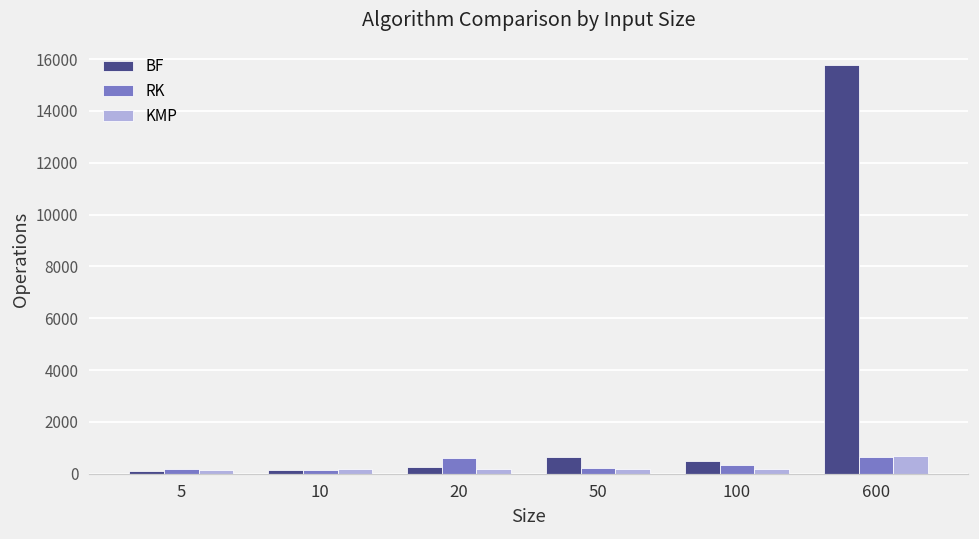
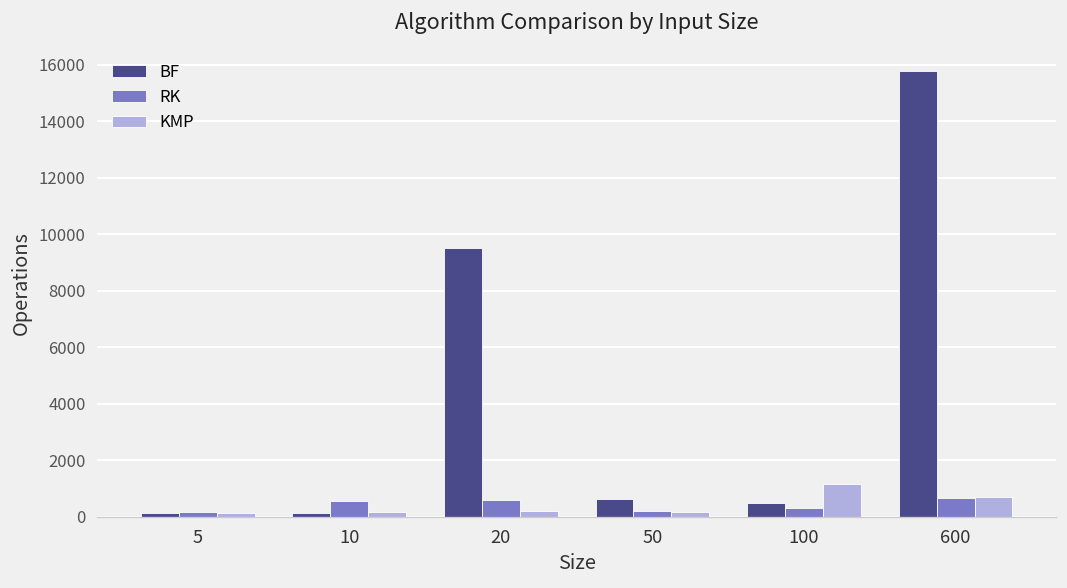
  {
    "BF": {
      "5": 100,
      "10": 100,
-     "20": 300,
+     "20": 9500,
      "50": 600,
      "100": 500,
      "600": 15800
    },
    "RK": {
      "5": 200,
-     "10": 100,
+     "10": 600,
      "20": 600,
      "50": 200,
      "100": 300,
      "600": 700
    },
    "KMP": {
      "5": 100,
      "10": 200,
      "20": 200,
      "50": 200,
-     "100": 200,
+     "100": 1100,
      "600": 700
    }
  }
